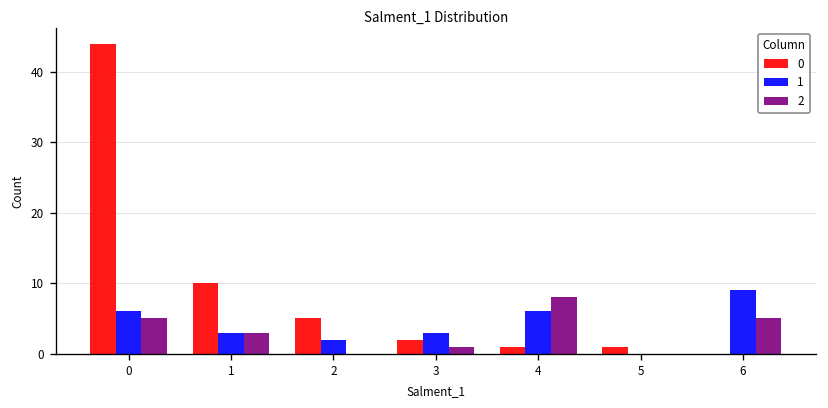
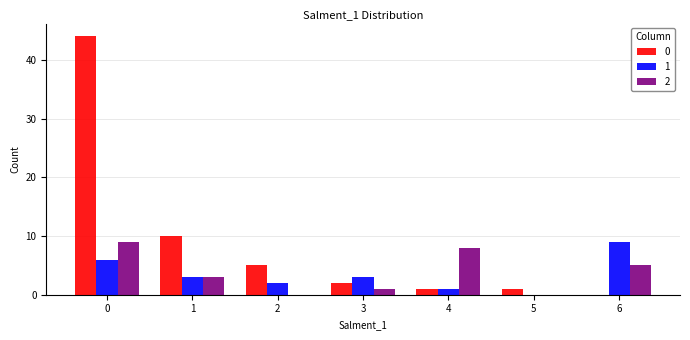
  {
    "0": {
      "0": 44,
      "1": 10,
      "2": 5,
      "3": 2,
      "4": 1,
      "5": 1,
      "6": 0
    },
    "1": {
      "0": 6,
      "1": 3,
      "2": 2,
      "3": 3,
-     "4": 6,
+     "4": 1,
      "5": 0,
      "6": 9
    },
    "2": {
-     "0": 5,
+     "0": 9,
      "1": 3,
      "2": 0,
      "3": 1,
      "4": 8,
      "5": 0,
      "6": 5
    }
  }
